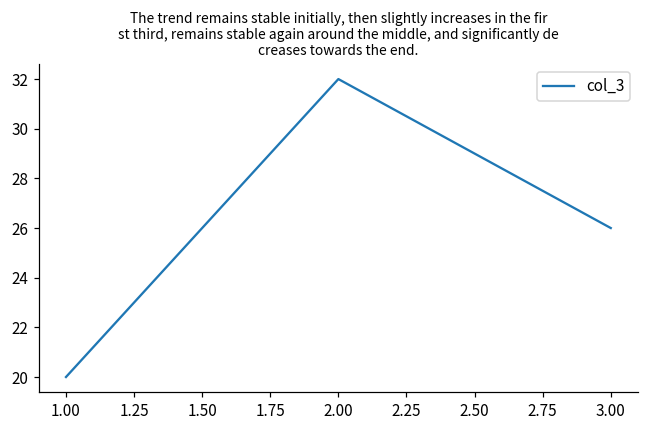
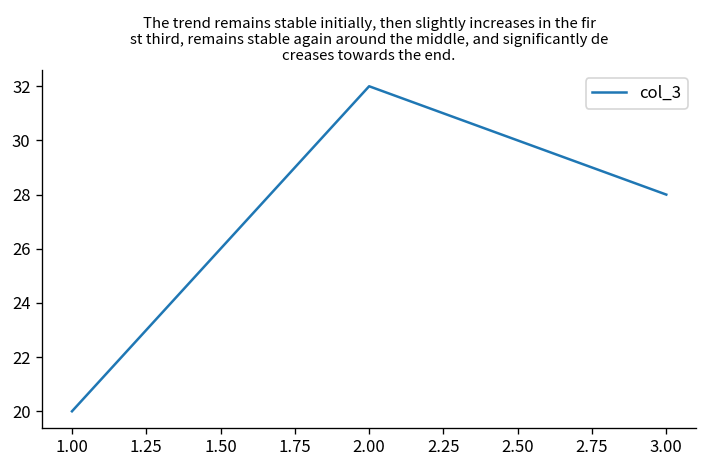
  {
    "1.00": 20,
    "2.00": 32,
-   "3.00": 26
+   "3.00": 28
  }
